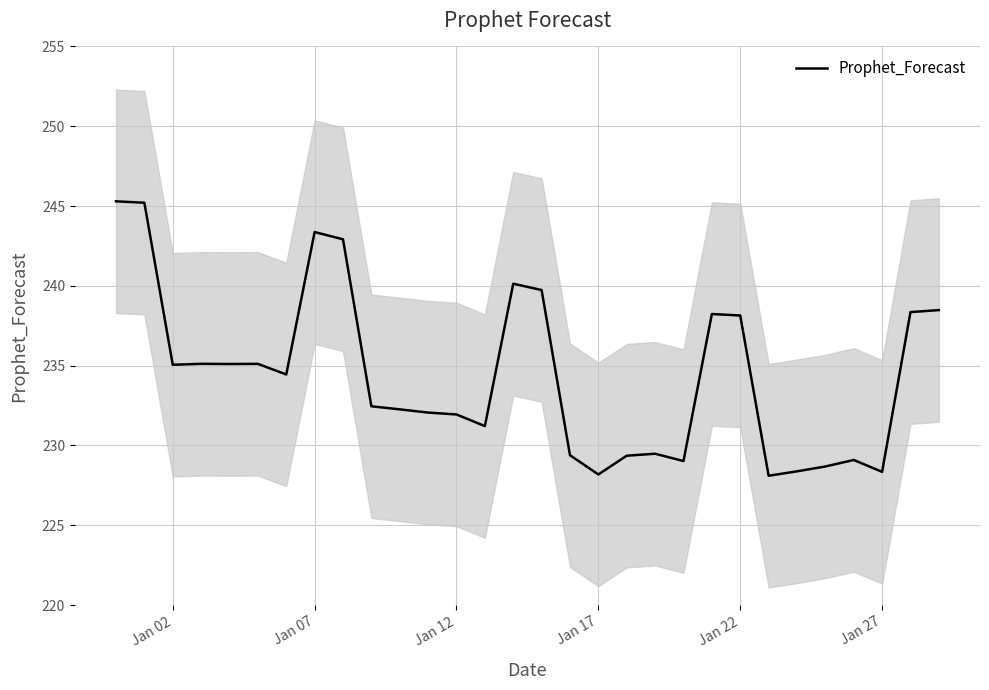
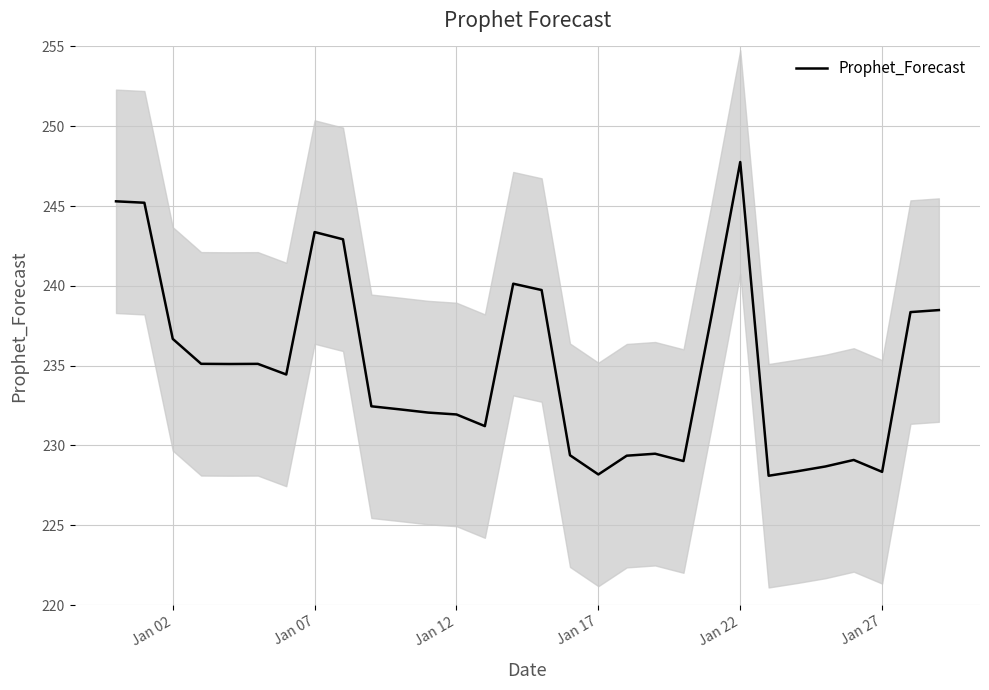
  {
    "Prophet_Forecast": {
-     "Jan 02": 235.1,
+     "Jan 02": 236.7,
      "Jan 07": 243.4,
      "Jan 12": 231.9,
      "Jan 17": 228.2,
-     "Jan 22": 238.1,
+     "Jan 22": 247.8,
      "Jan 27": 228.3
    }
  }
